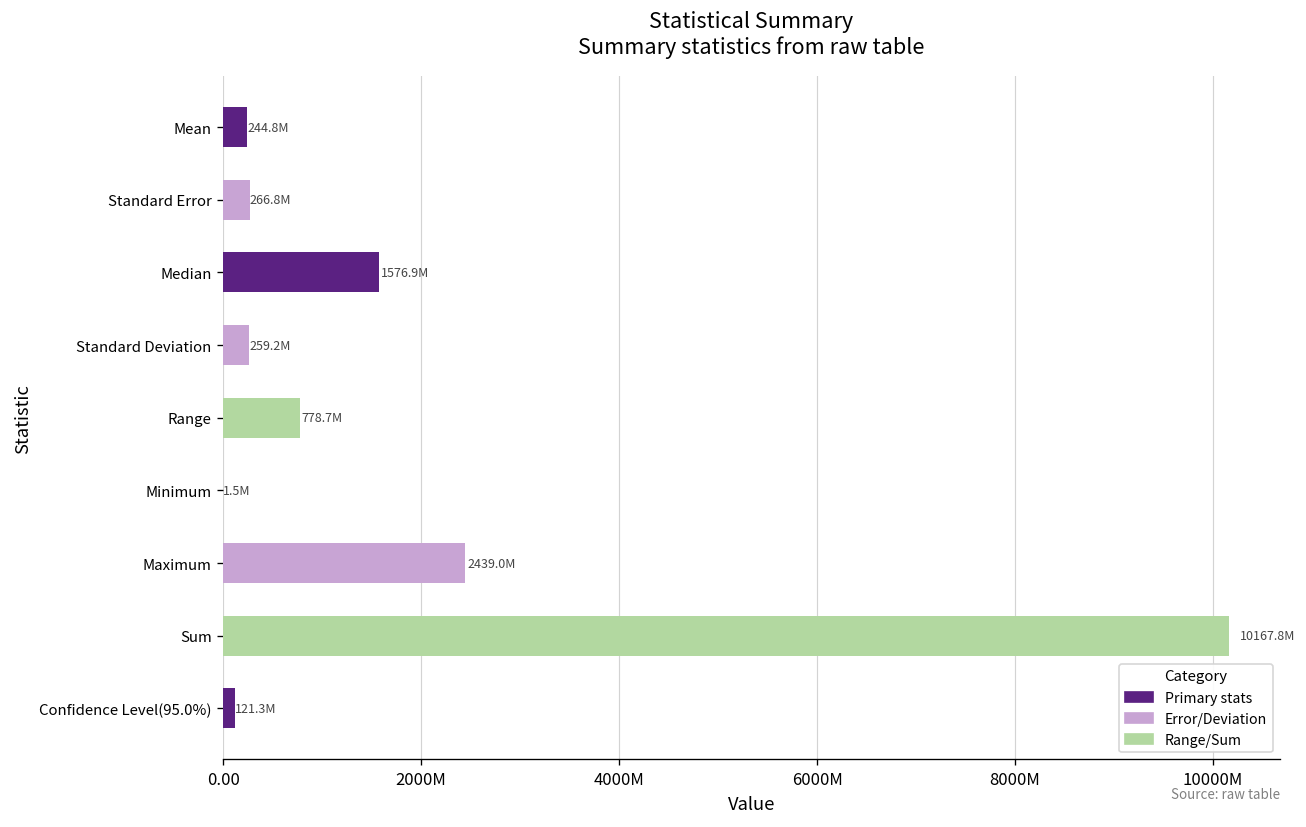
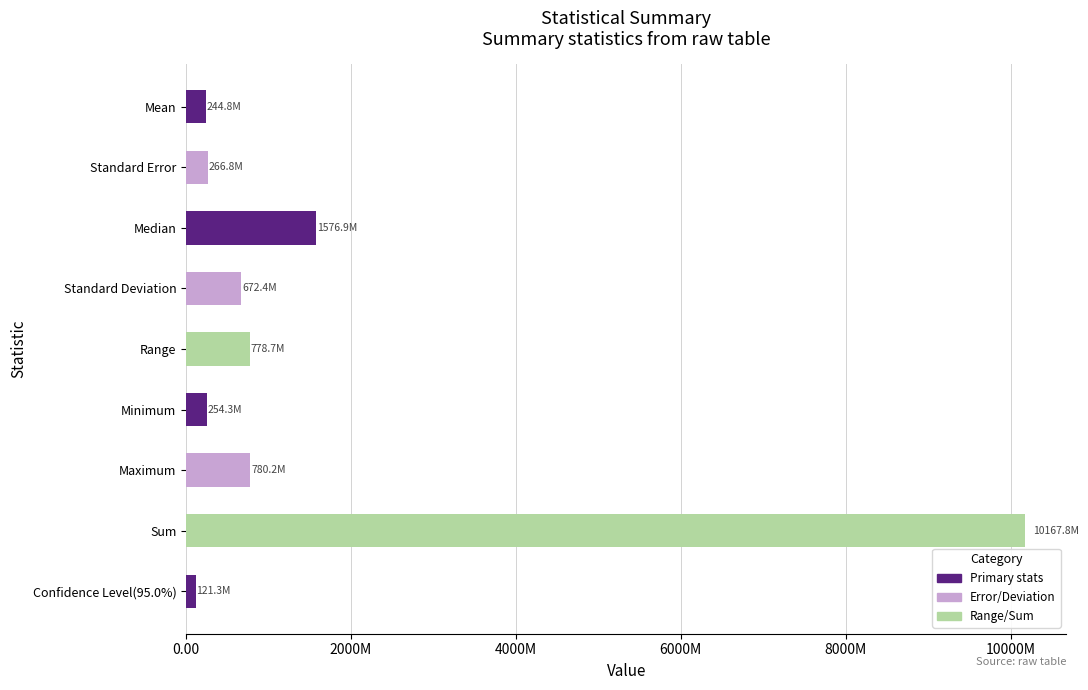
  {
    "Mean": "244.8M",
    "Standard Error": "266.8M",
    "Median": "1576.9M",
-   "Standard Deviation": "259.2M",
+   "Standard Deviation": "672.4M",
    "Range": "778.7M",
-   "Minimum": "1.5M",
-   "Maximum": "2439.0M",
+   "Minimum": "254.3M",
+   "Maximum": "780.2M",
    "Sum": "10167.8M",
    "Confidence Level(95.0%)": "121.3M"
  }
